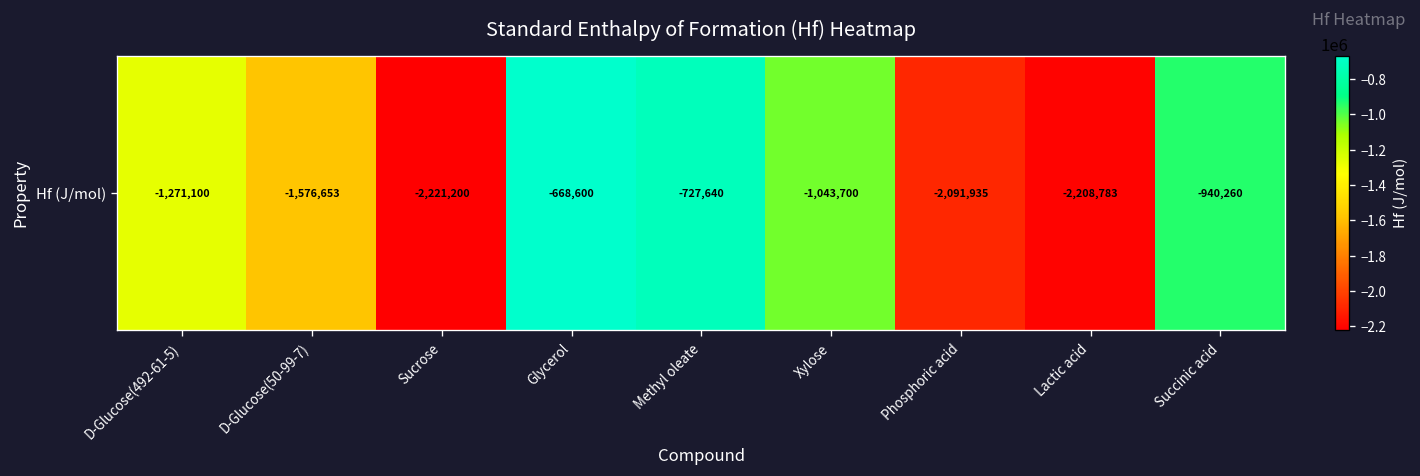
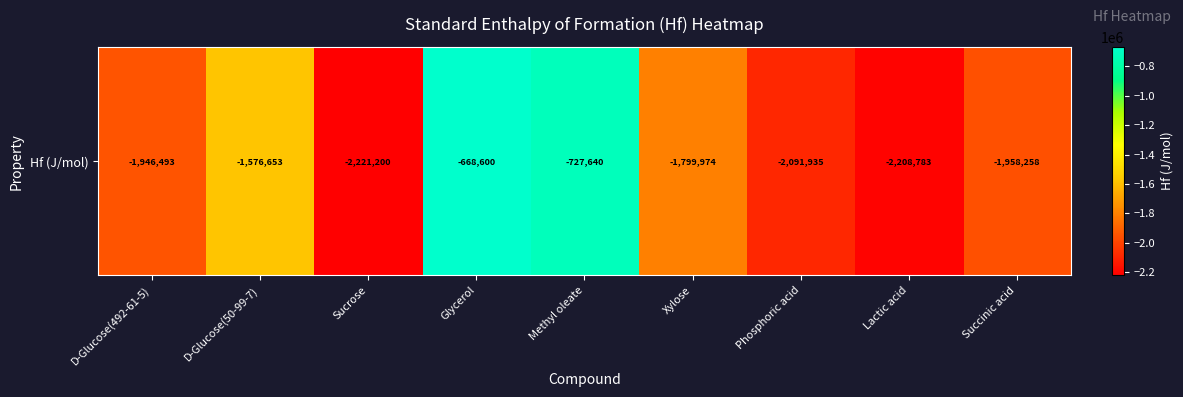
  {
    "Hf (J/mol)": {
-     "D-Glucose(492-61-5)": "-1,271,100",
+     "D-Glucose(492-61-5)": "-1,946,493",
      "D-Glucose(50-99-7)": "-1,576,653",
      "Sucrose": "-2,221,200",
      "Glycerol": "-668,600",
      "Methyl oleate": "-727,640",
-     "Xylose": "-1,043,700",
+     "Xylose": "-1,799,974",
      "Phosphoric acid": "-2,091,935",
      "Lactic acid": "-2,208,783",
-     "Succinic acid": "-940,260"
+     "Succinic acid": "-1,958,258"
    }
  }
